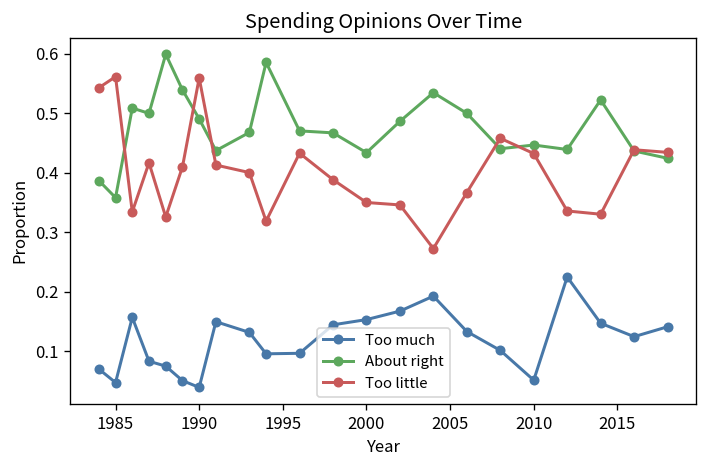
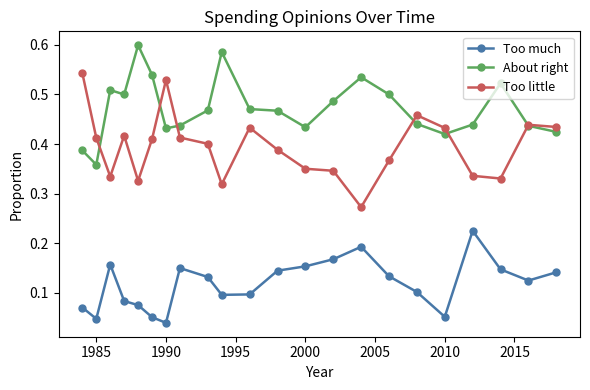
  {
    "Too much": {
      "1985": 0.05,
      "1990": 0.04,
      "2000": 0.15,
      "2010": 0.05
    },
    "About right": {
      "1985": 0.36,
-     "1990": 0.49,
+     "1990": 0.43,
      "2000": 0.43,
-     "2010": 0.45
+     "2010": 0.42
    },
    "Too little": {
-     "1985": 0.56,
-     "1990": 0.56,
+     "1985": 0.41,
+     "1990": 0.53,
      "2000": 0.35,
      "2010": 0.43
    }
  }
